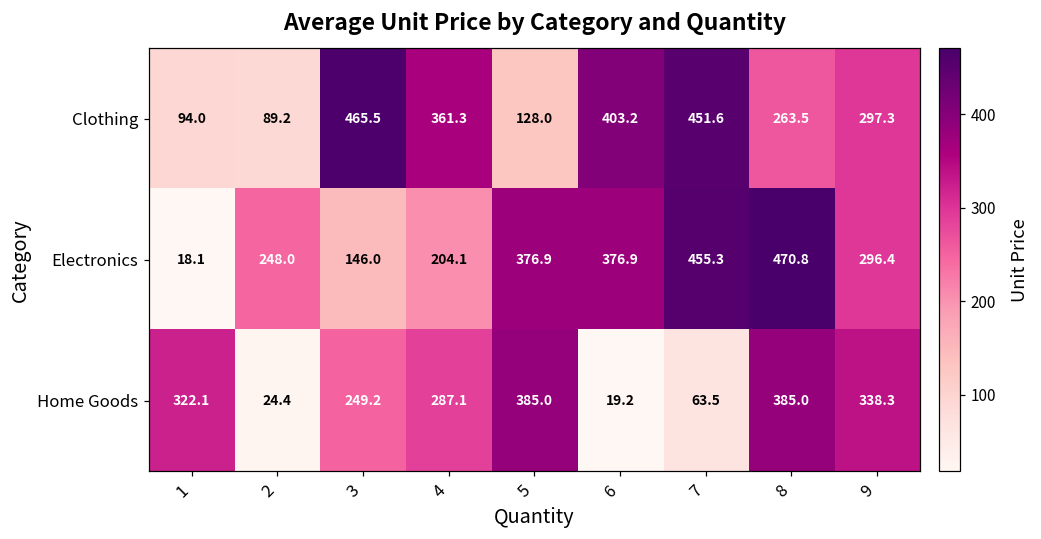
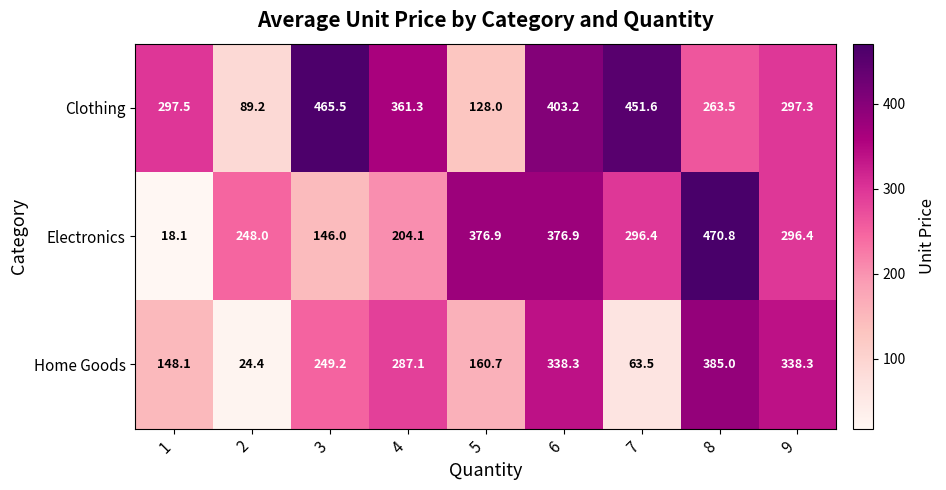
  {
    "Clothing": {
-     "1": 94.0,
+     "1": 297.5,
      "2": 89.2,
      "3": 465.5,
      "4": 361.3,
      "5": 128.0,
      "6": 403.2,
      "7": 451.6,
      "8": 263.5,
      "9": 297.3
    },
    "Electronics": {
      "1": 18.1,
      "2": 248.0,
      "3": 146.0,
      "4": 204.1,
      "5": 376.9,
      "6": 376.9,
-     "7": 455.3,
+     "7": 296.4,
      "8": 470.8,
      "9": 296.4
    },
    "Home Goods": {
-     "1": 322.1,
+     "1": 148.1,
      "2": 24.4,
      "3": 249.2,
      "4": 287.1,
-     "5": 385.0,
-     "6": 19.2,
+     "5": 160.7,
+     "6": 338.3,
      "7": 63.5,
      "8": 385.0,
      "9": 338.3
    }
  }
